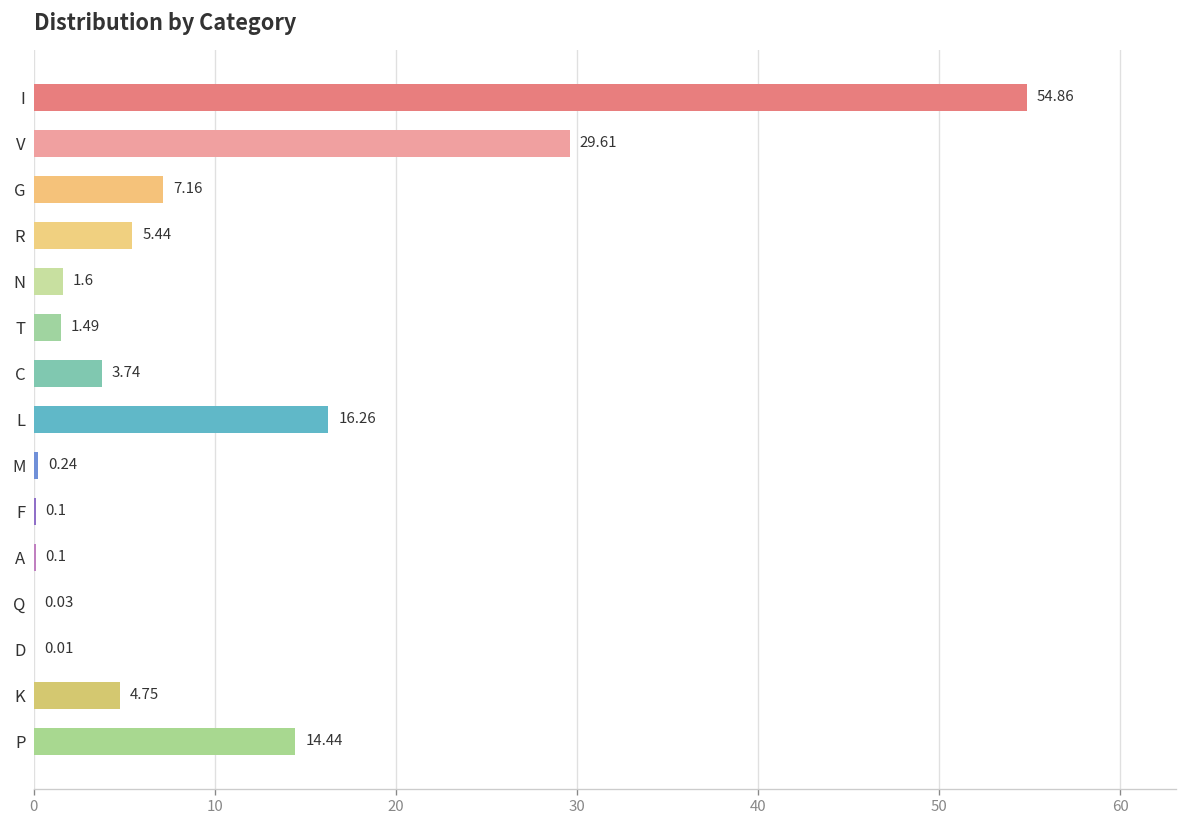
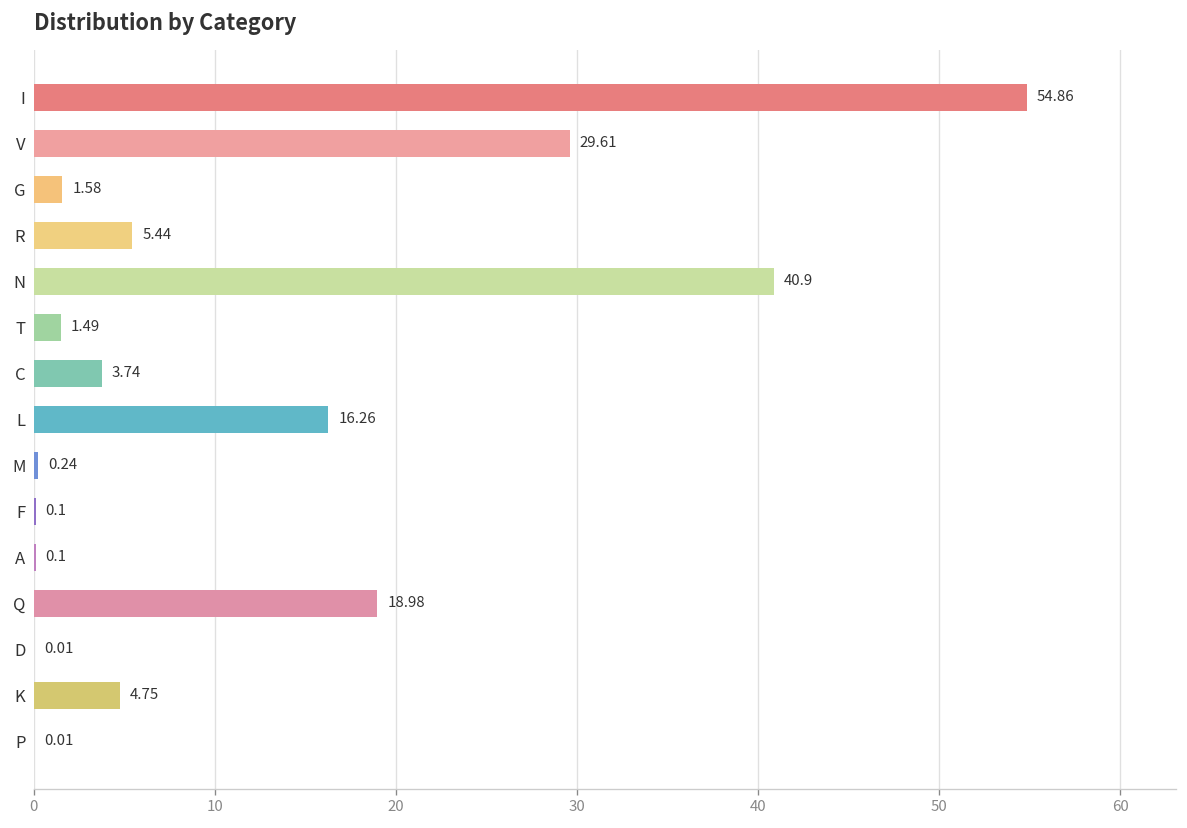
  {
    "I": 54.86,
    "V": 29.61,
-   "G": 7.16,
+   "G": 1.58,
    "R": 5.44,
-   "N": 1.6,
+   "N": 40.9,
    "T": 1.49,
    "C": 3.74,
    "L": 16.26,
    "M": 0.24,
    "F": 0.1,
    "A": 0.1,
-   "Q": 0.03,
+   "Q": 18.98,
    "D": 0.01,
    "K": 4.75,
-   "P": 14.44
+   "P": 0.01
  }
